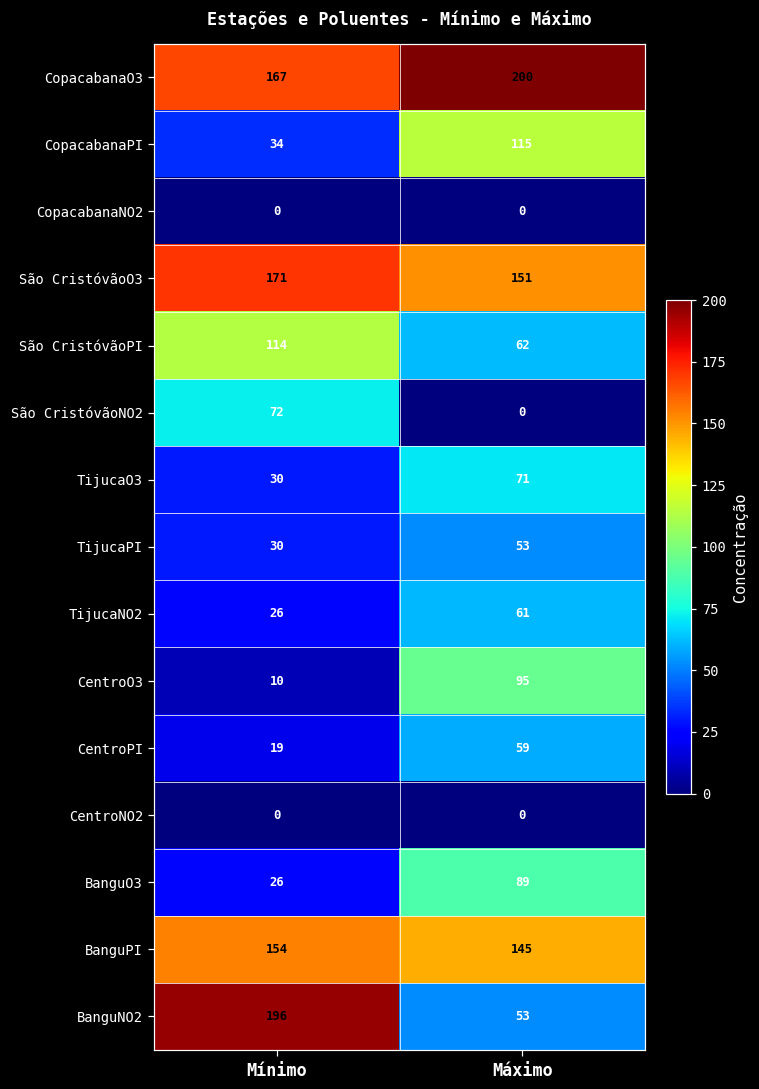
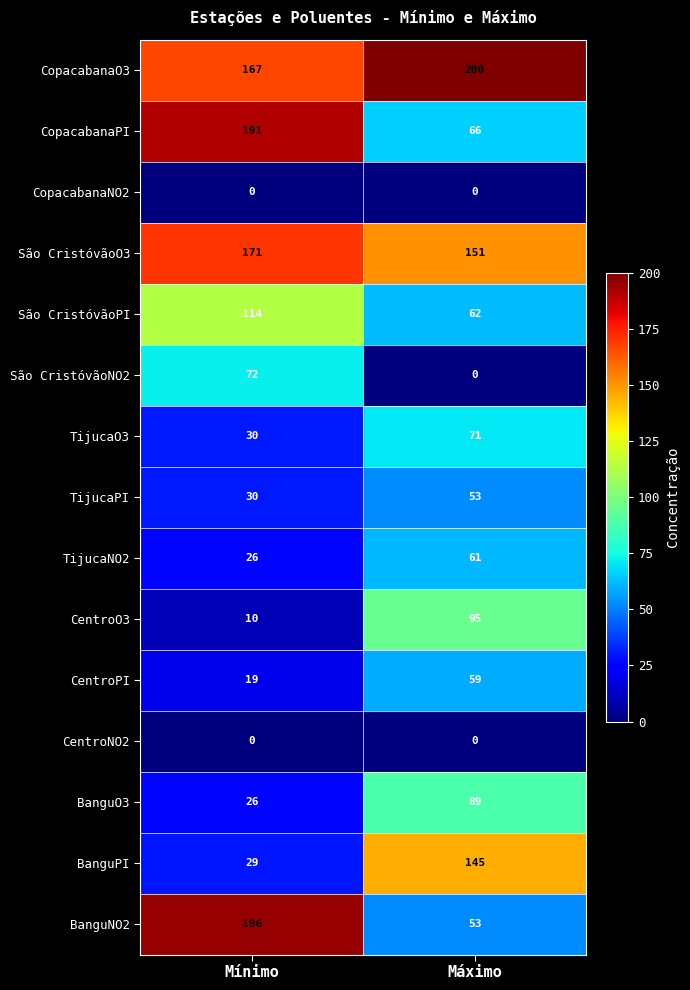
  {
    "CopacabanaO3": {
      "Mínimo": 167,
      "Máximo": 200
    },
    "CopacabanaPI": {
-     "Mínimo": 34,
-     "Máximo": 115
+     "Mínimo": 191,
+     "Máximo": 66
    },
    "CopacabanaNO2": {
      "Mínimo": 0,
      "Máximo": 0
    },
    "São CristóvãoO3": {
      "Mínimo": 171,
      "Máximo": 151
    },
    "São CristóvãoPI": {
      "Mínimo": 114,
      "Máximo": 62
    },
    "São CristóvãoNO2": {
      "Mínimo": 72,
      "Máximo": 0
    },
    "TijucaO3": {
      "Mínimo": 30,
      "Máximo": 71
    },
    "TijucaPI": {
      "Mínimo": 30,
      "Máximo": 53
    },
    "TijucaNO2": {
      "Mínimo": 26,
      "Máximo": 61
    },
    "CentroO3": {
      "Mínimo": 10,
      "Máximo": 95
    },
    "CentroPI": {
      "Mínimo": 19,
      "Máximo": 59
    },
    "CentroNO2": {
      "Mínimo": 0,
      "Máximo": 0
    },
    "BanguO3": {
      "Mínimo": 26,
      "Máximo": 89
    },
    "BanguPI": {
-     "Mínimo": 154,
+     "Mínimo": 29,
      "Máximo": 145
    },
    "BanguNO2": {
      "Mínimo": 196,
      "Máximo": 53
    }
  }
